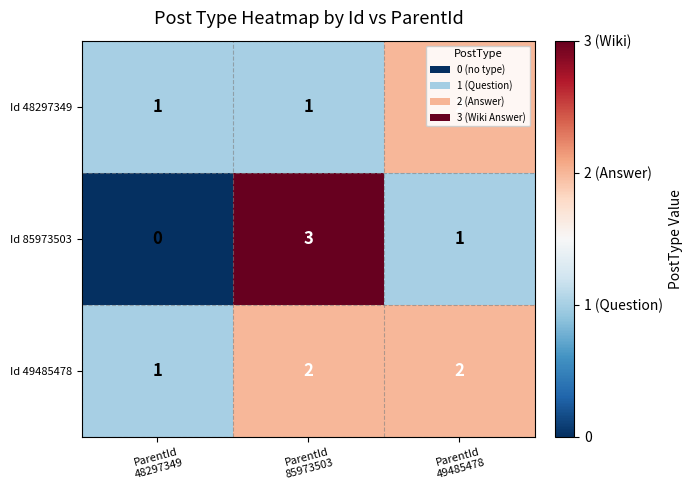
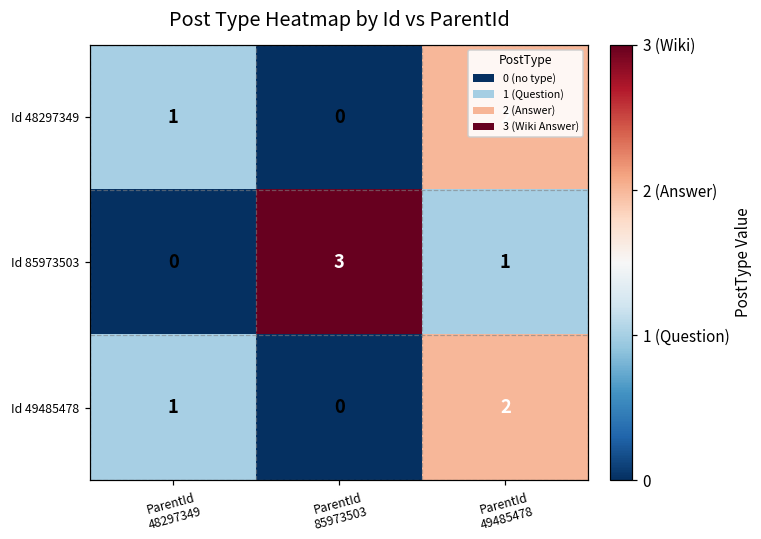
  {
    "Id 48297349": {
      "ParentId 48297349": 1,
-     "ParentId 85973503": 1
+     "ParentId 85973503": 0
    },
    "Id 85973503": {
      "ParentId 48297349": 0,
      "ParentId 85973503": 3,
      "ParentId 49485478": 1
    },
    "Id 49485478": {
      "ParentId 48297349": 1,
-     "ParentId 85973503": 2,
+     "ParentId 85973503": 0,
      "ParentId 49485478": 2
    }
  }
